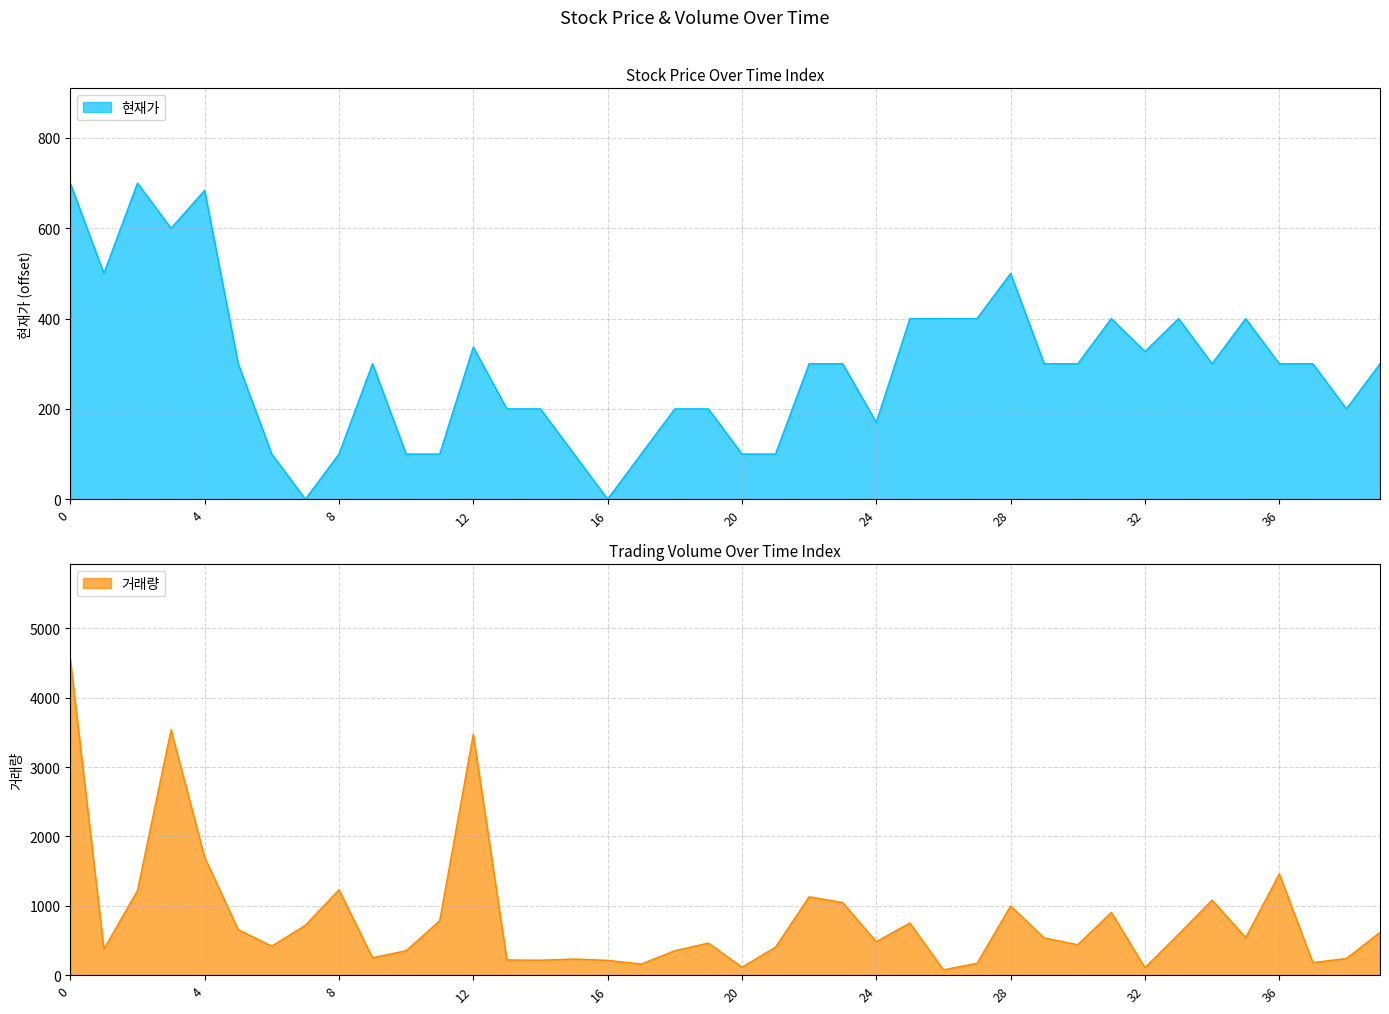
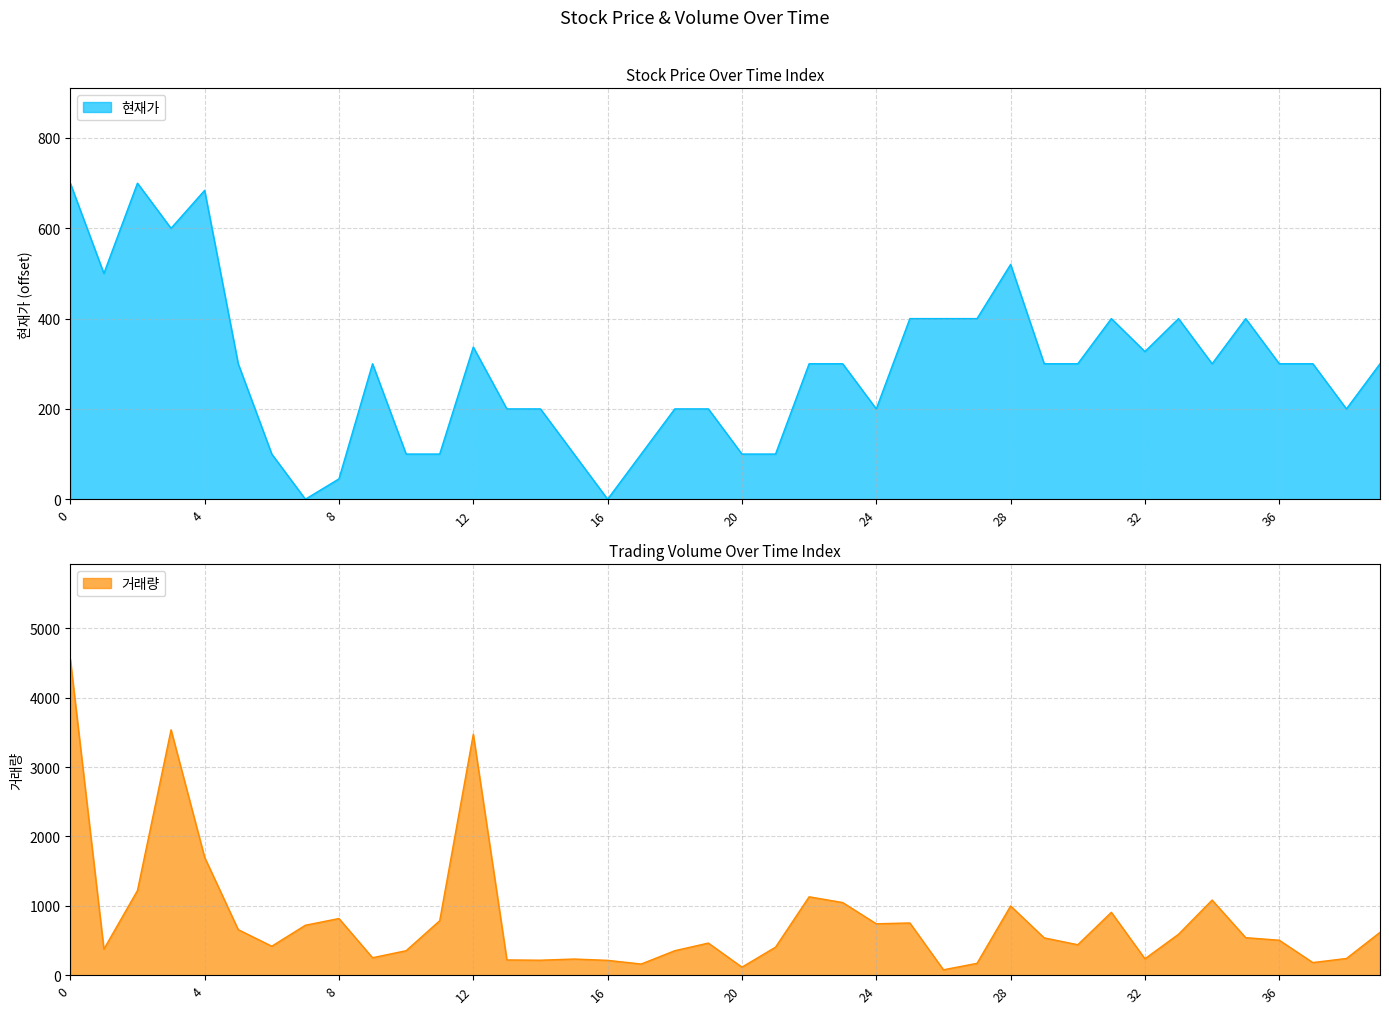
  {
    "Stock Price Over Time Index": {
      "0": 700,
      "4": 680,
-     "8": 100,
+     "8": 50,
      "12": 340,
      "16": 0,
      "20": 100,
-     "24": 170,
-     "28": 500,
+     "24": 200,
+     "28": 520,
      "32": 330,
      "36": 300
    },
    "Trading Volume Over Time Index": {
      "0": 4600,
      "4": 1700,
-     "8": 1200,
+     "8": 800,
      "12": 3500,
      "16": 200,
      "20": 100,
-     "24": 500,
+     "24": 700,
      "28": 1000,
-     "32": 100,
-     "36": 1500
+     "32": 200,
+     "36": 500
    }
  }
